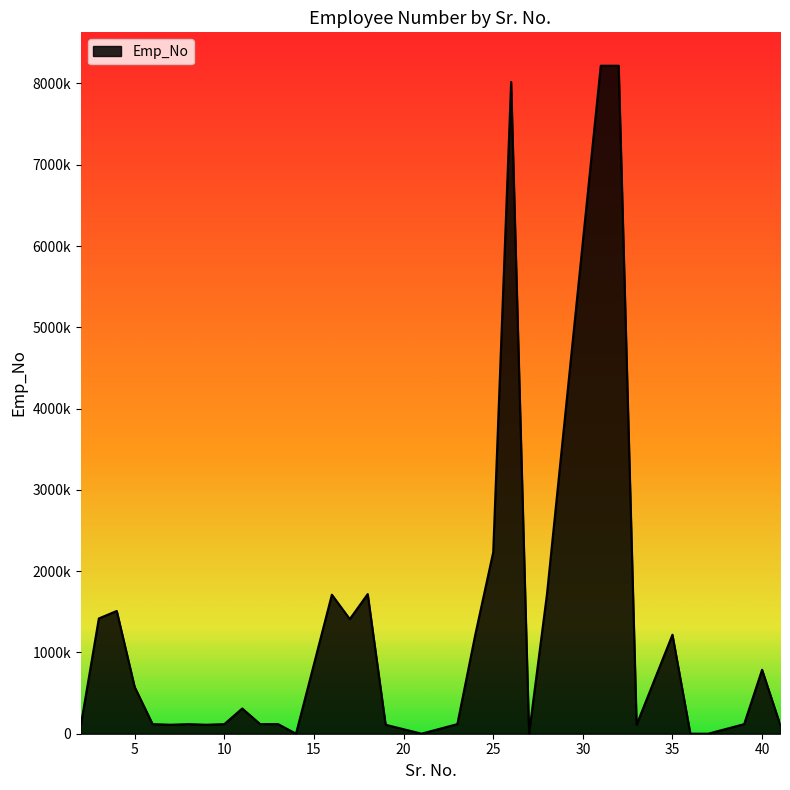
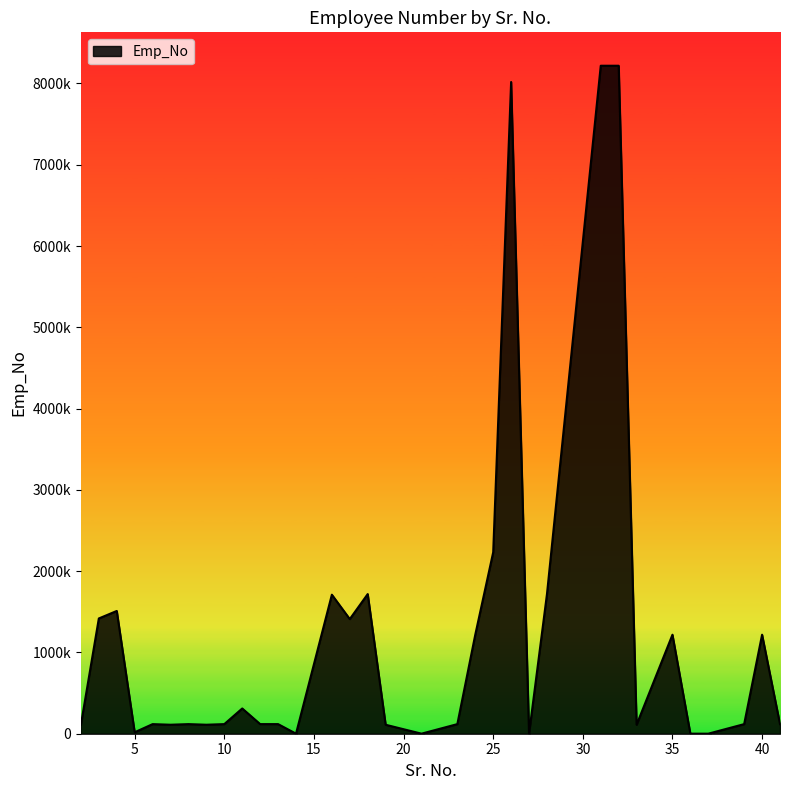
  {
-   "5": 600000,
+   "5": 0,
    "10": 100000,
    "25": 2200000,
    "35": 1200000,
-   "40": 800000
+   "40": 1200000
  }
